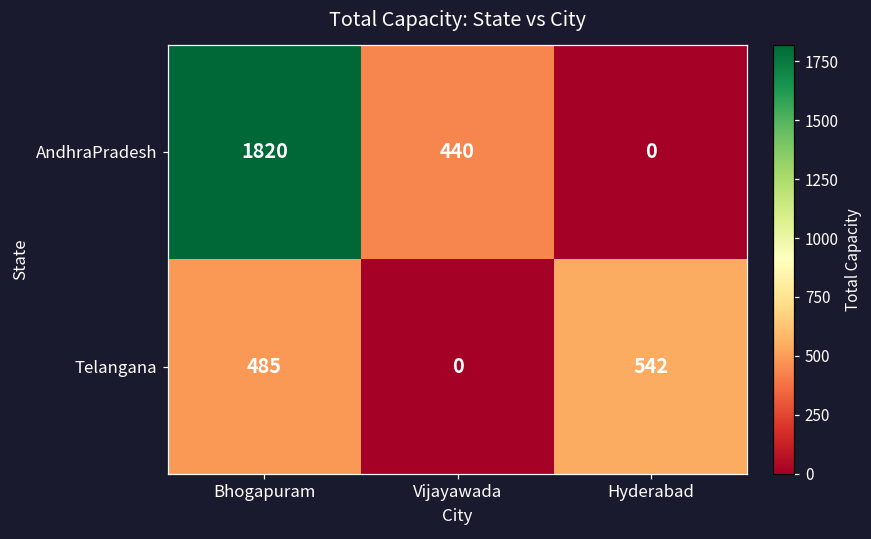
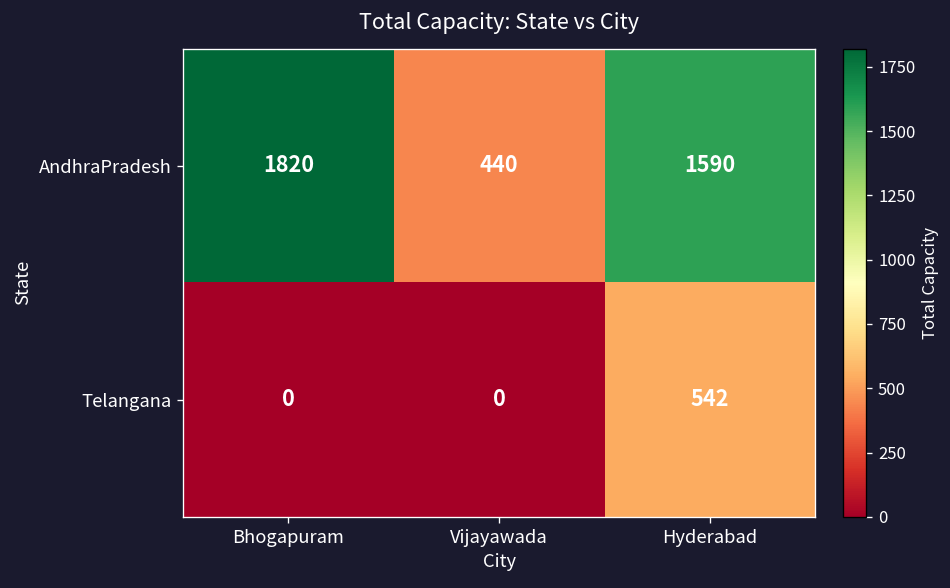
  {
    "AndhraPradesh": {
      "Bhogapuram": 1820,
      "Vijayawada": 440,
-     "Hyderabad": 0
+     "Hyderabad": 1590
    },
    "Telangana": {
-     "Bhogapuram": 485,
+     "Bhogapuram": 0,
      "Vijayawada": 0,
      "Hyderabad": 542
    }
  }
